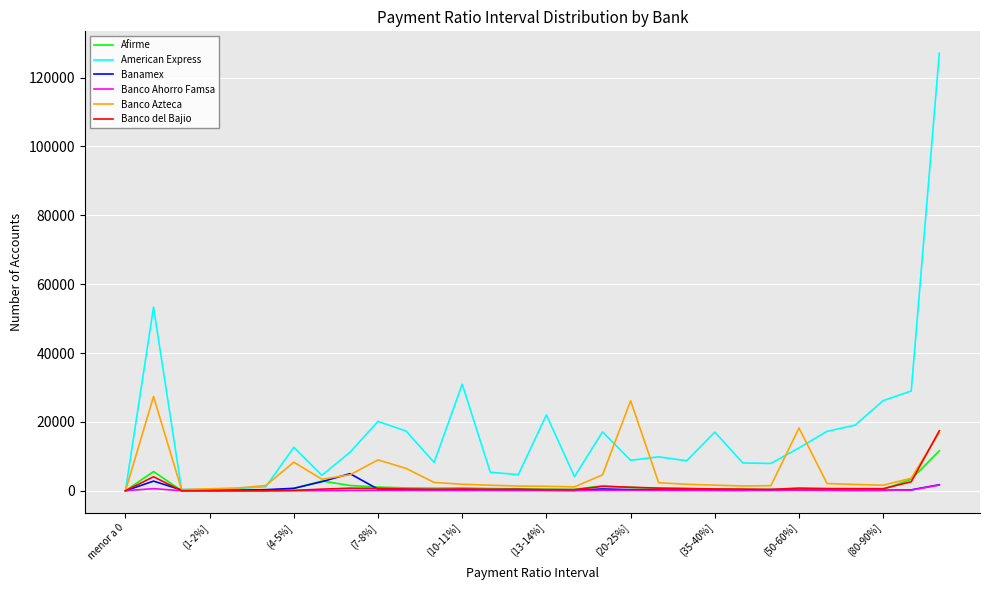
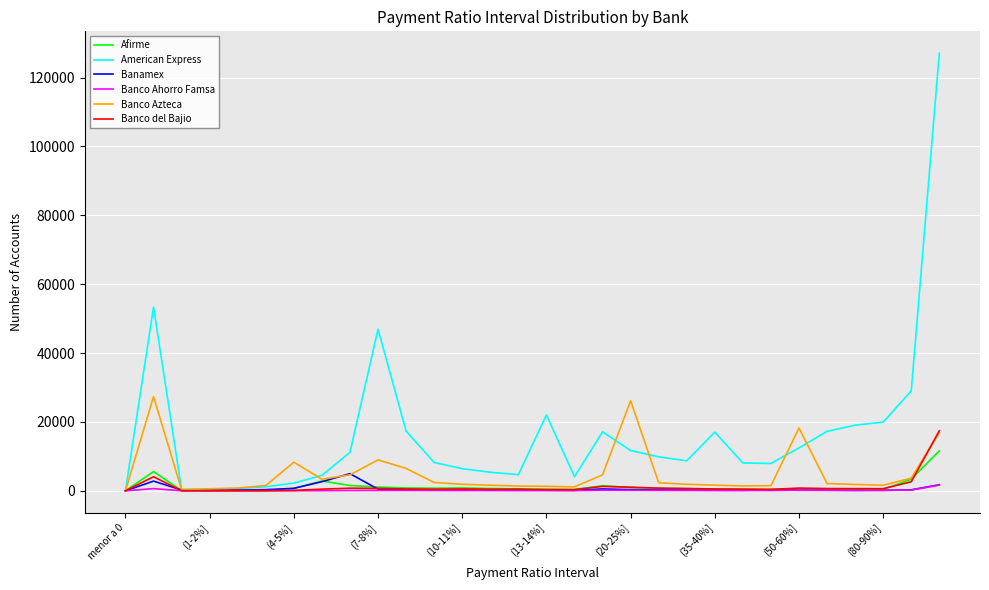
  {
    "American Express": {
-     "(4-5%]": 13000,
-     "(7-8%]": 20000,
-     "(10-11%]": 31000,
+     "(4-5%]": 2000,
+     "(7-8%]": 47000,
+     "(10-11%]": 6000,
      "(13-14%]": 22000,
-     "(20-25%]": 9000,
+     "(20-25%]": 12000,
      "(35-40%]": 17000,
      "(50-60%]": 12000,
-     "(80-90%]": 26000
+     "(80-90%]": 20000
    },
    "Banco Azteca": {
      "(4-5%]": 8000,
      "(7-8%]": 9000,
      "(10-11%]": 2000,
      "(13-14%]": 1000,
      "(20-25%]": 26000,
      "(35-40%]": 2000,
      "(50-60%]": 18000,
      "(80-90%]": 2000
    }
  }
